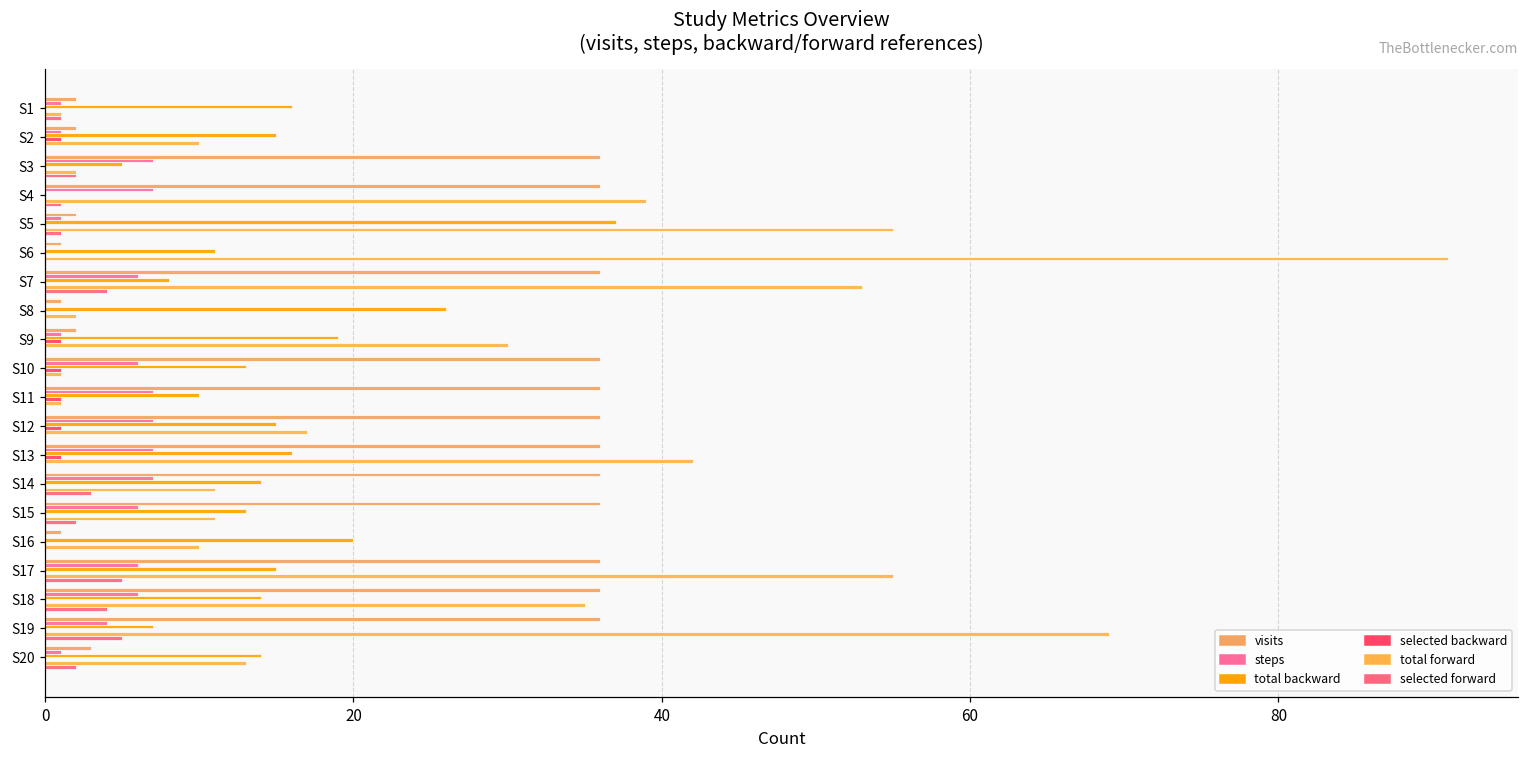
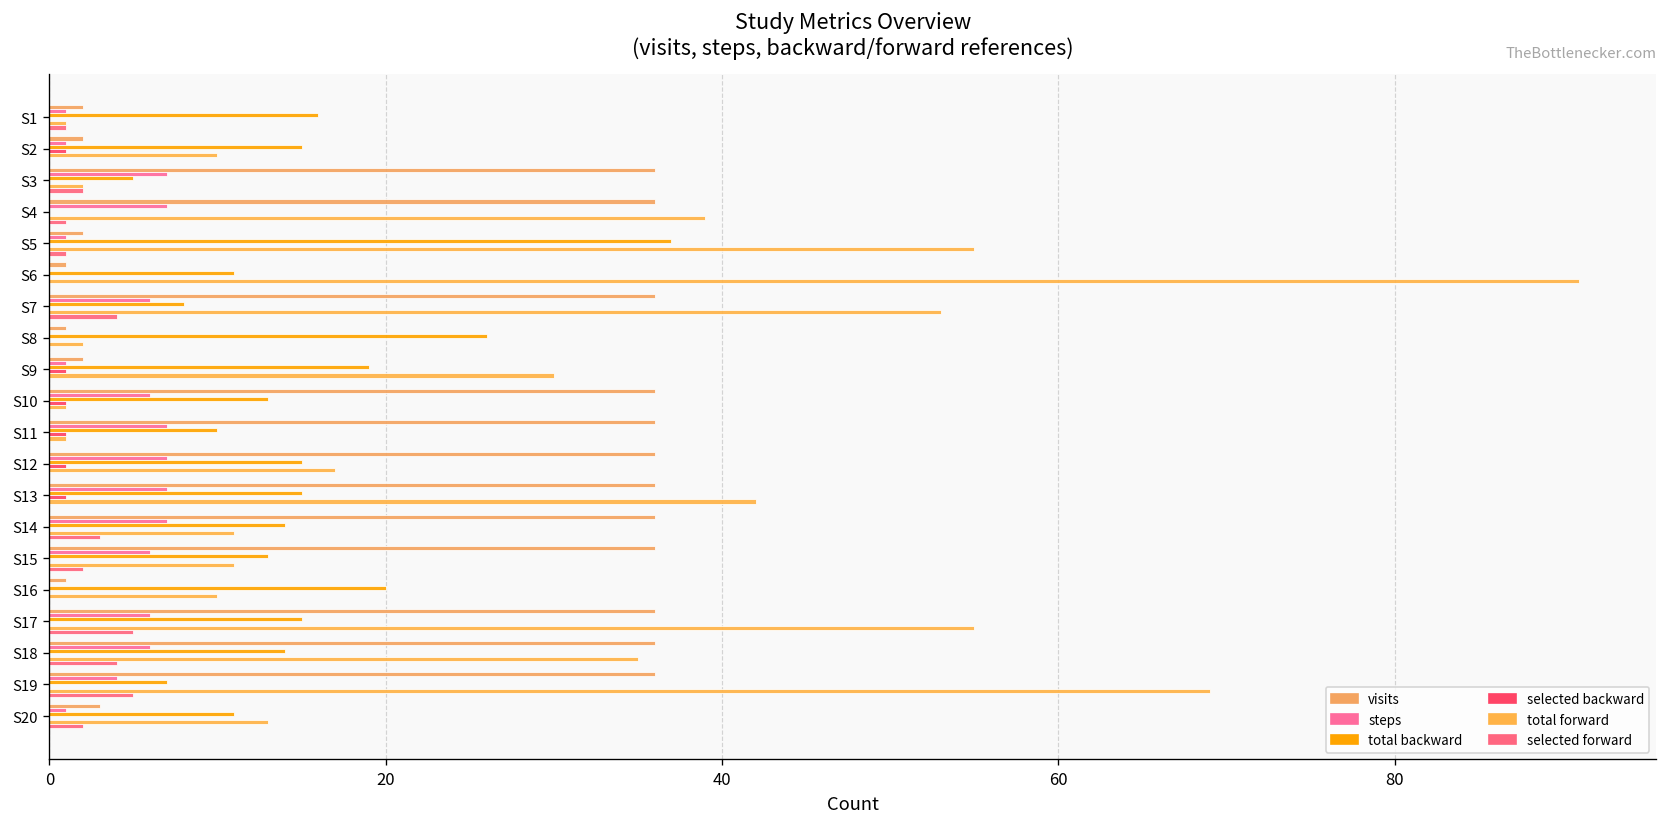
  {
    "total backward": {
      "S1": 16,
      "S2": 15,
      "S3": 5,
      "S4": 0,
      "S5": 37,
      "S6": 11,
      "S7": 8,
      "S8": 26,
      "S9": 19,
      "S10": 13,
      "S11": 10,
      "S12": 15,
-     "S13": 16,
+     "S13": 15,
      "S14": 14,
      "S15": 13,
      "S16": 20,
      "S17": 15,
      "S18": 14,
      "S19": 7,
-     "S20": 14
+     "S20": 11
    }
  }
